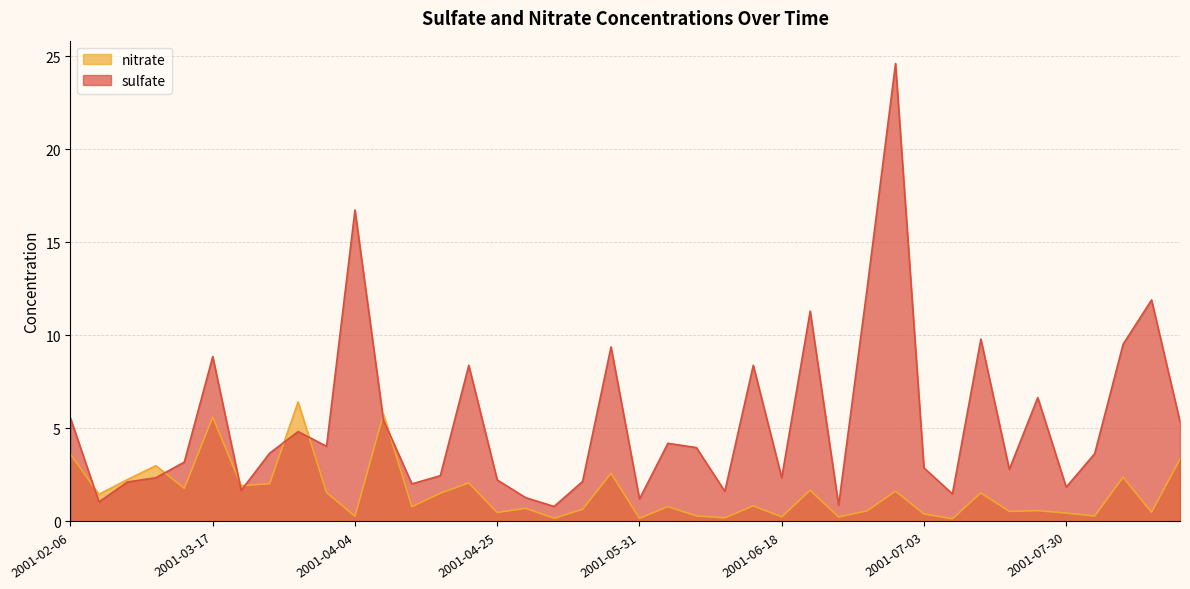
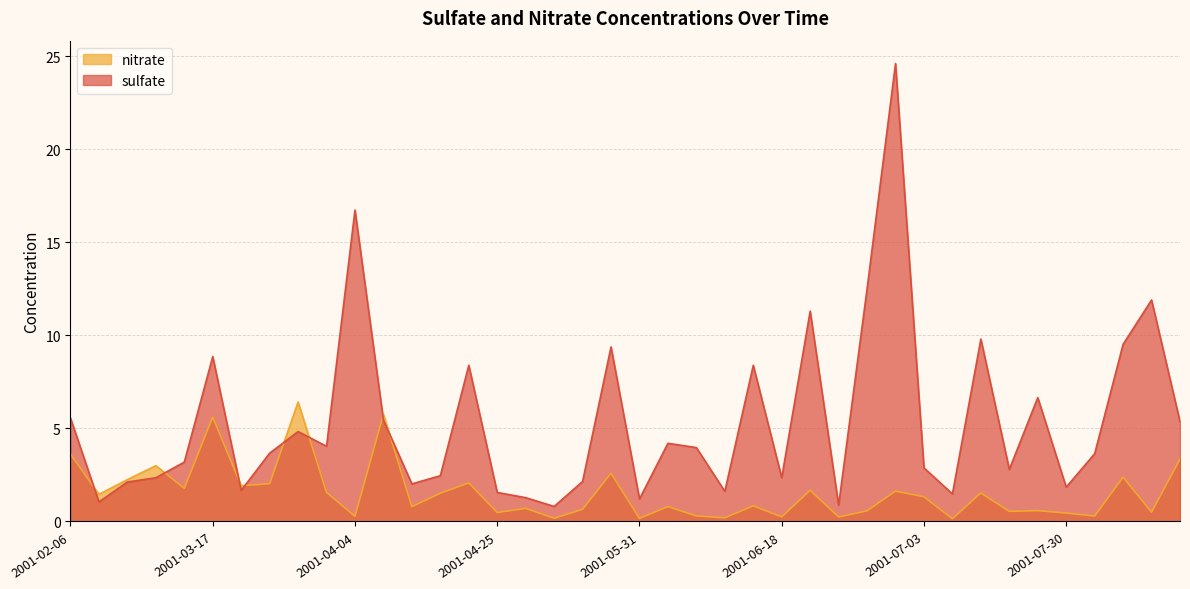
  {
    "nitrate": {
      "2001-02-06": 3.6,
      "2001-03-17": 5.6,
      "2001-04-04": 0.3,
      "2001-04-25": 0.5,
      "2001-05-31": 0.2,
      "2001-06-18": 0.2,
-     "2001-07-03": 0.4,
+     "2001-07-03": 1.3,
      "2001-07-30": 0.5
    },
    "sulfate": {
      "2001-02-06": 5.6,
      "2001-03-17": 8.9,
      "2001-04-04": 16.7,
-     "2001-04-25": 2.2,
+     "2001-04-25": 1.6,
      "2001-05-31": 1.2,
      "2001-06-18": 2.4,
      "2001-07-03": 2.9,
      "2001-07-30": 1.8
    }
  }
